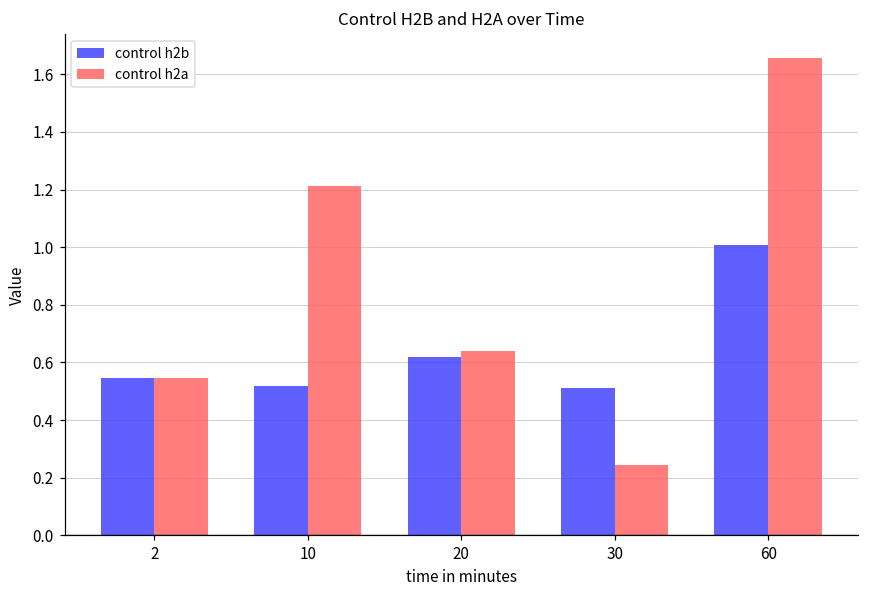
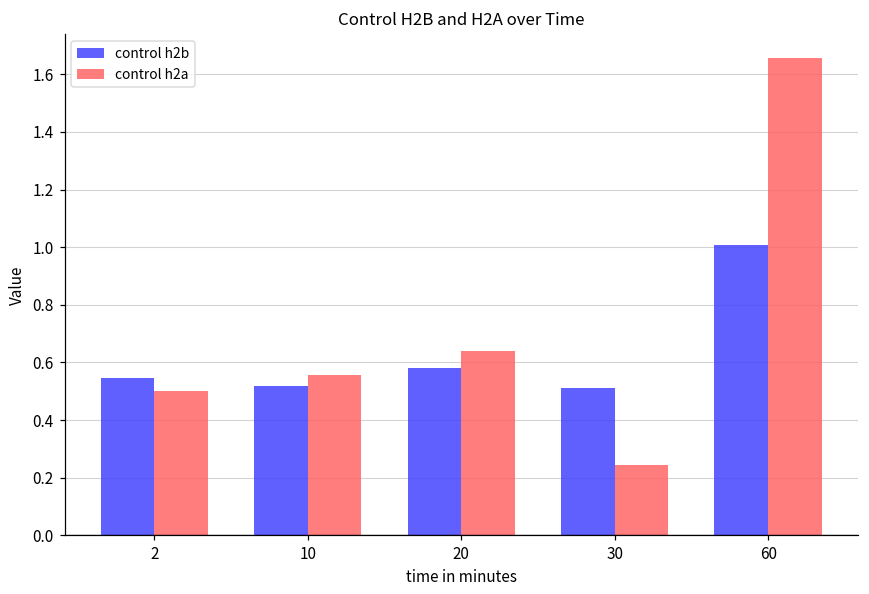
  {
    "control h2b": {
      "2": 0.54,
      "10": 0.52,
-     "20": 0.62,
+     "20": 0.58,
      "30": 0.51,
      "60": 1.01
    },
    "control h2a": {
-     "2": 0.54,
-     "10": 1.21,
+     "2": 0.50,
+     "10": 0.56,
      "20": 0.64,
      "30": 0.24,
      "60": 1.66
    }
  }
